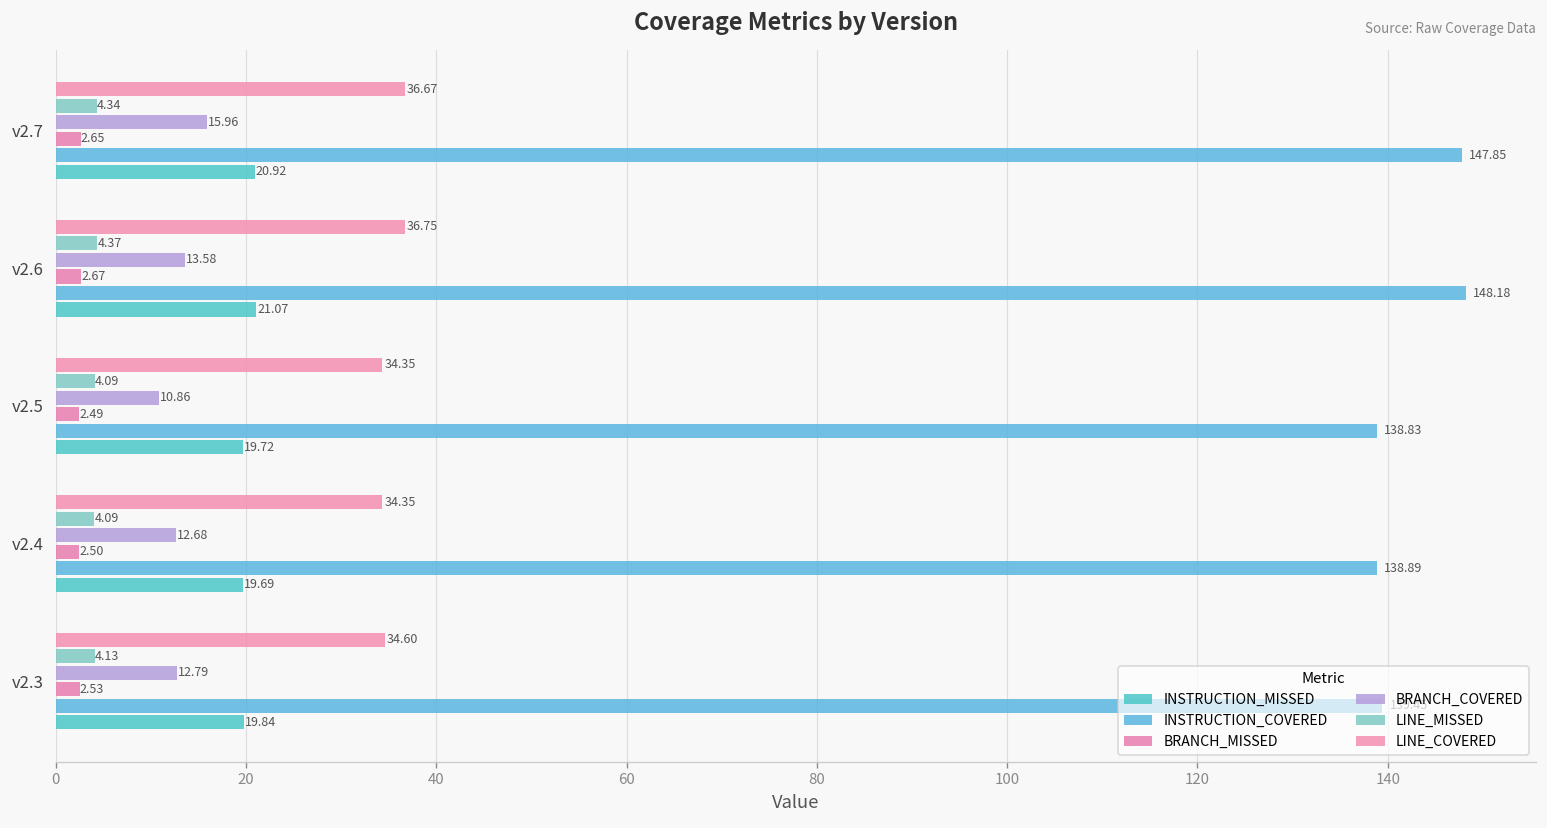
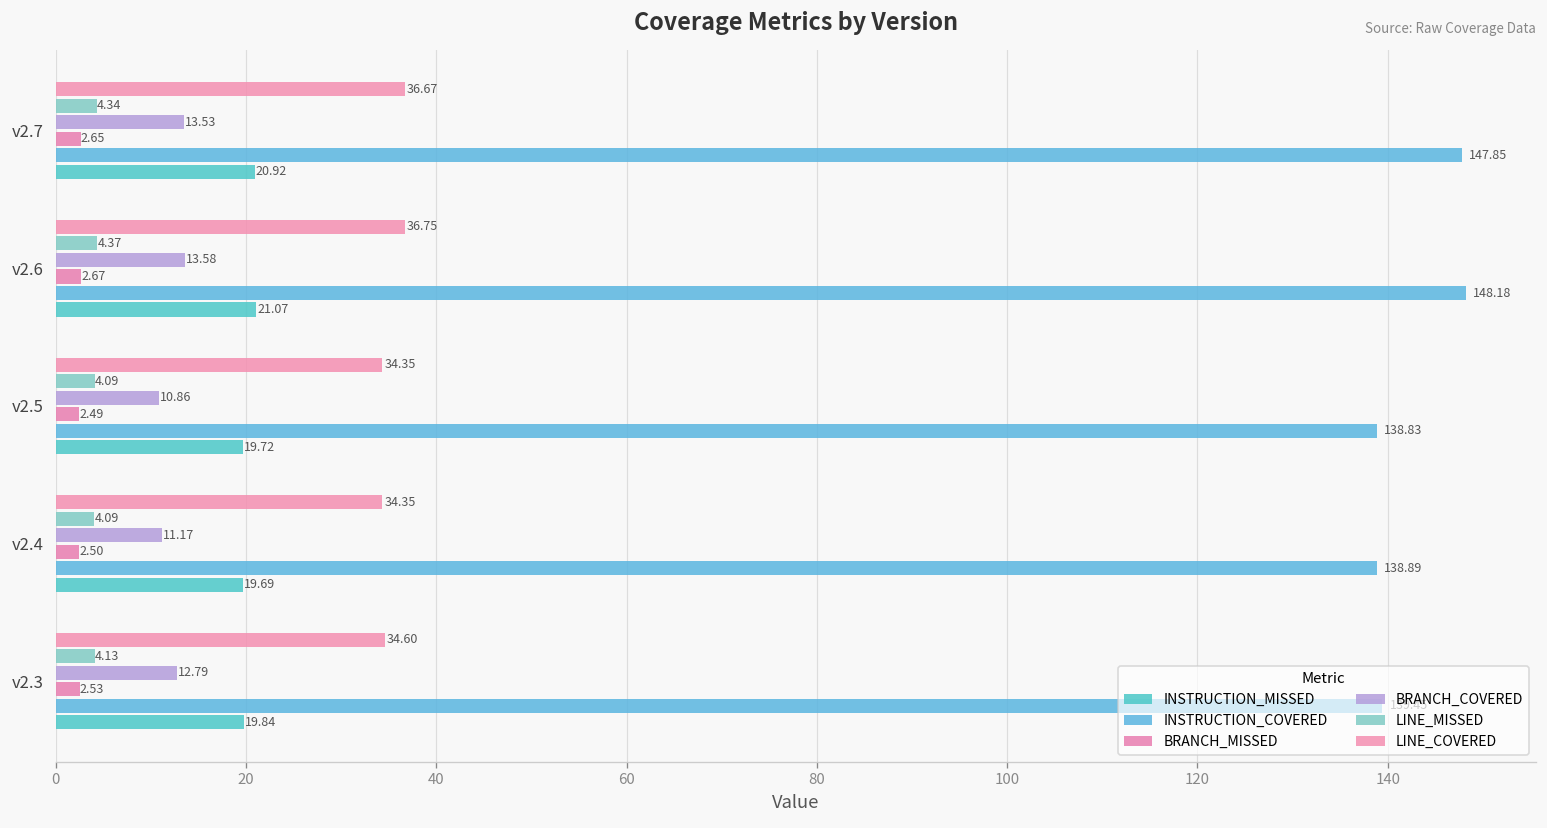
  {
    "BRANCH_COVERED": {
-     "v2.7": 15.96,
+     "v2.7": 13.53,
      "v2.6": 13.58,
      "v2.5": 10.86,
-     "v2.4": 12.68,
+     "v2.4": 11.17,
      "v2.3": 12.79
    }
  }
